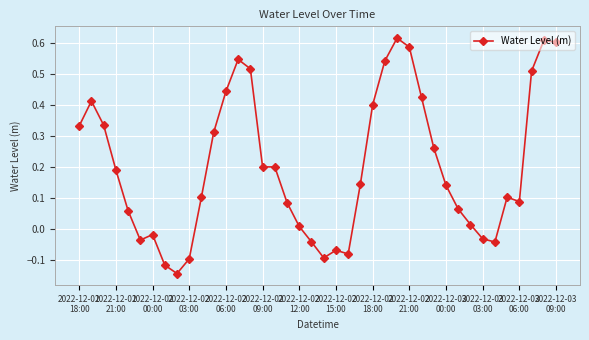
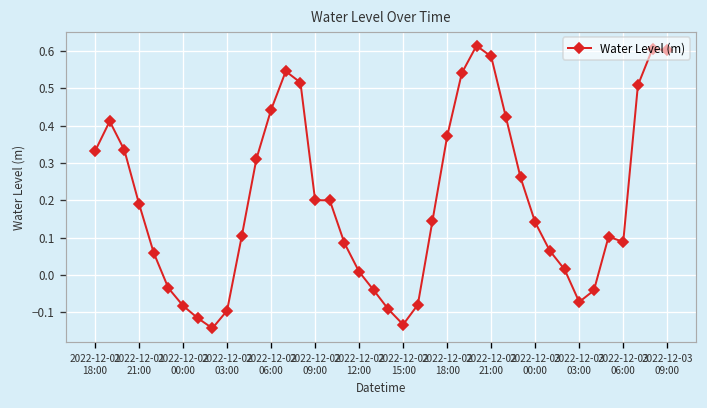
  {
    "2022-12-01 18:00": 0.33,
    "2022-12-01 21:00": 0.19,
-   "2022-12-02 00:00": -0.02,
+   "2022-12-02 00:00": -0.08,
    "2022-12-02 03:00": -0.10,
    "2022-12-02 06:00": 0.44,
    "2022-12-02 09:00": 0.20,
    "2022-12-02 12:00": 0.01,
-   "2022-12-02 15:00": -0.07,
-   "2022-12-02 18:00": 0.40,
+   "2022-12-02 15:00": -0.13,
+   "2022-12-02 18:00": 0.37,
    "2022-12-02 21:00": 0.59,
    "2022-12-03 00:00": 0.14,
-   "2022-12-03 03:00": -0.03,
+   "2022-12-03 03:00": -0.07,
    "2022-12-03 06:00": 0.09
  }
